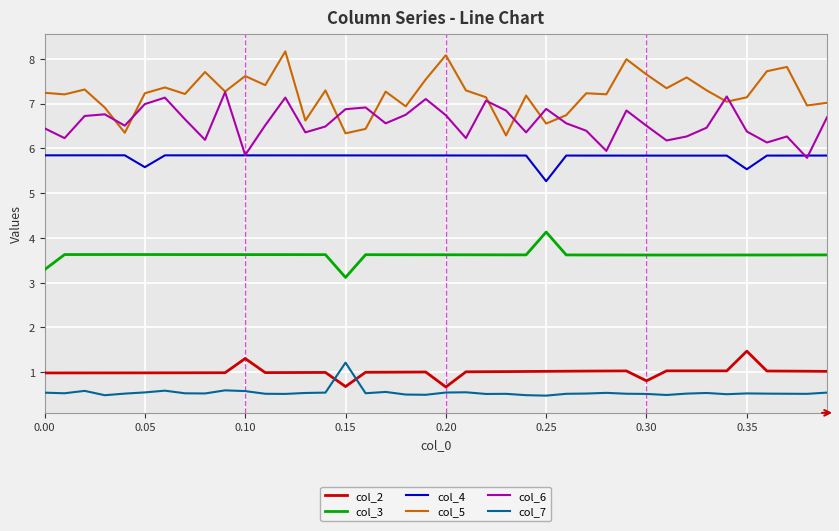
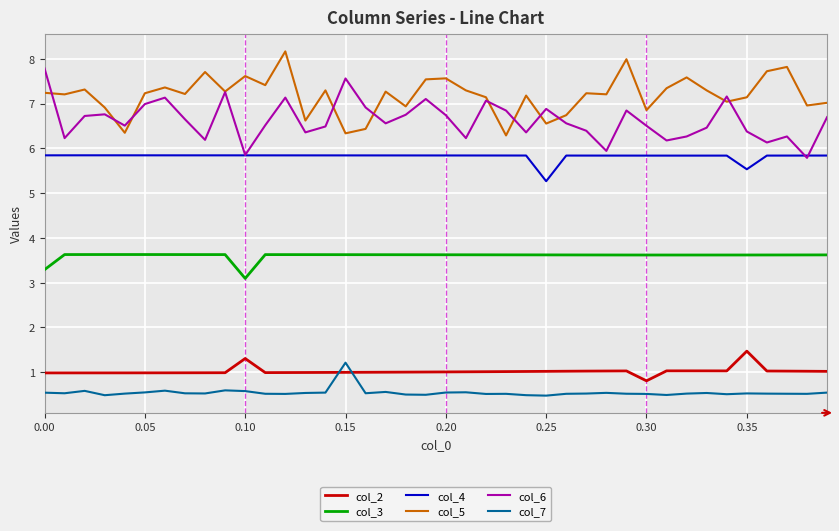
  {
    "col_2": {
      "0.00": 1.0,
      "0.05": 1.0,
      "0.10": 1.3,
-     "0.15": 0.7,
-     "0.20": 0.7,
+     "0.15": 1.0,
+     "0.20": 1.0,
      "0.25": 1.0,
      "0.30": 0.8,
      "0.35": 1.5
    },
    "col_3": {
      "0.00": 3.3,
      "0.05": 3.6,
-     "0.10": 3.6,
-     "0.15": 3.1,
+     "0.10": 3.1,
+     "0.15": 3.6,
      "0.20": 3.6,
-     "0.25": 4.1,
+     "0.25": 3.6,
      "0.30": 3.6,
      "0.35": 3.6
    },
    "col_4": {
      "0.00": 5.8,
-     "0.05": 5.6,
+     "0.05": 5.8,
      "0.15": 5.8,
      "0.20": 5.8,
      "0.25": 5.3,
      "0.30": 5.8,
      "0.35": 5.5
    },
    "col_5": {
      "0.00": 7.2,
      "0.05": 7.2,
      "0.10": 7.6,
      "0.15": 6.3,
-     "0.20": 8.1,
+     "0.20": 7.6,
      "0.25": 6.6,
-     "0.30": 7.6,
+     "0.30": 6.9,
      "0.35": 7.1
    },
    "col_6": {
-     "0.00": 6.4,
+     "0.00": 7.8,
      "0.05": 7.0,
-     "0.15": 6.9,
+     "0.15": 7.6,
      "0.20": 6.7,
      "0.25": 6.9,
      "0.30": 6.5,
      "0.35": 6.4
    },
    "col_7": {
      "0.00": 0.5,
      "0.05": 0.5,
      "0.10": 0.6,
      "0.15": 1.2,
      "0.20": 0.5,
      "0.25": 0.5,
      "0.30": 0.5,
      "0.35": 0.5
    }
  }
